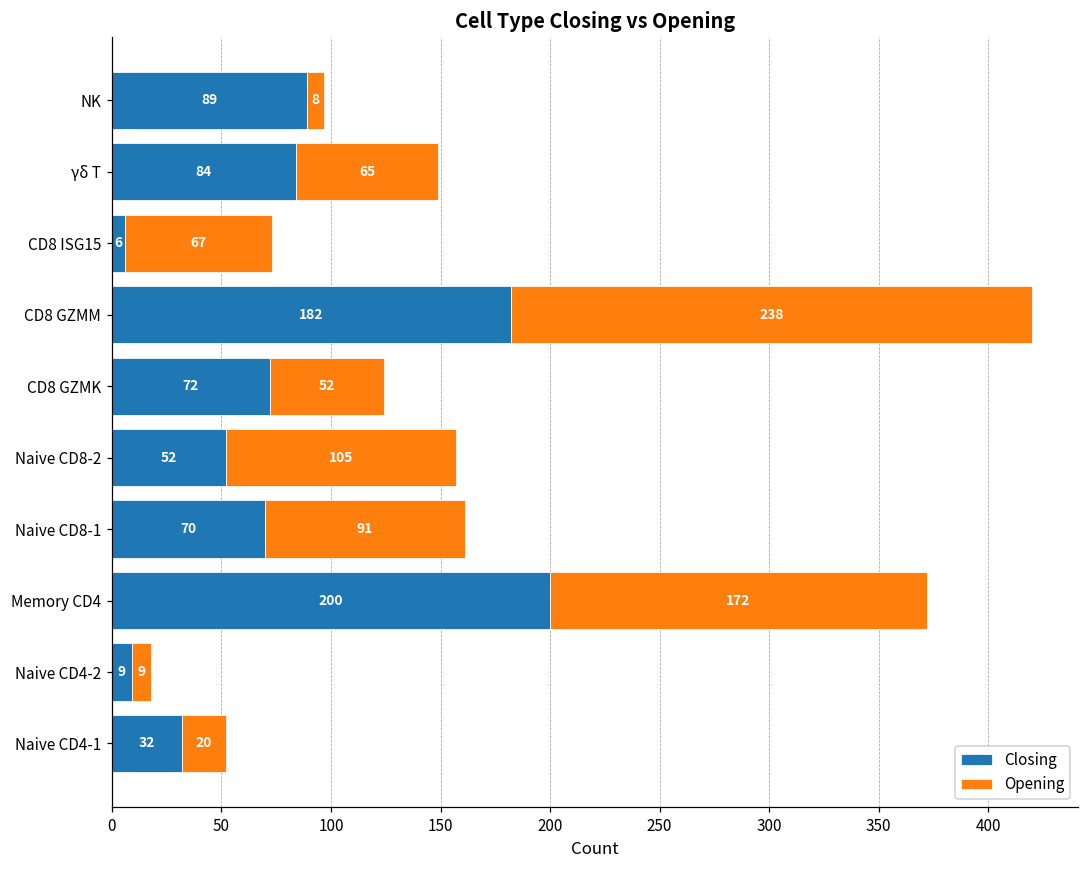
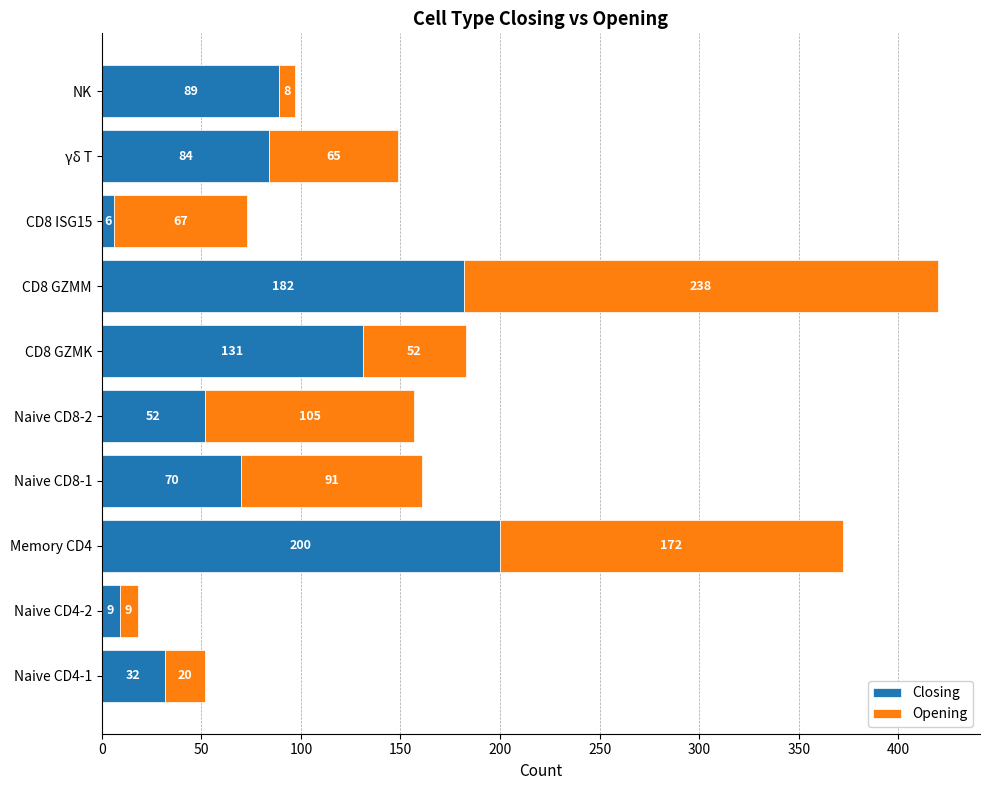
  {
    "Closing": {
      "NK": 89,
      "γδ T": 84,
      "CD8 ISG15": 6,
      "CD8 GZMM": 182,
-     "CD8 GZMK": 72,
+     "CD8 GZMK": 131,
      "Naive CD8-2": 52,
      "Naive CD8-1": 70,
      "Memory CD4": 200,
      "Naive CD4-2": 9,
      "Naive CD4-1": 32
    },
    "Opening": {
      "NK": 8,
      "γδ T": 65,
      "CD8 ISG15": 67,
      "CD8 GZMM": 238,
      "CD8 GZMK": 52,
      "Naive CD8-2": 105,
      "Naive CD8-1": 91,
      "Memory CD4": 172,
      "Naive CD4-2": 9,
      "Naive CD4-1": 20
    }
  }
